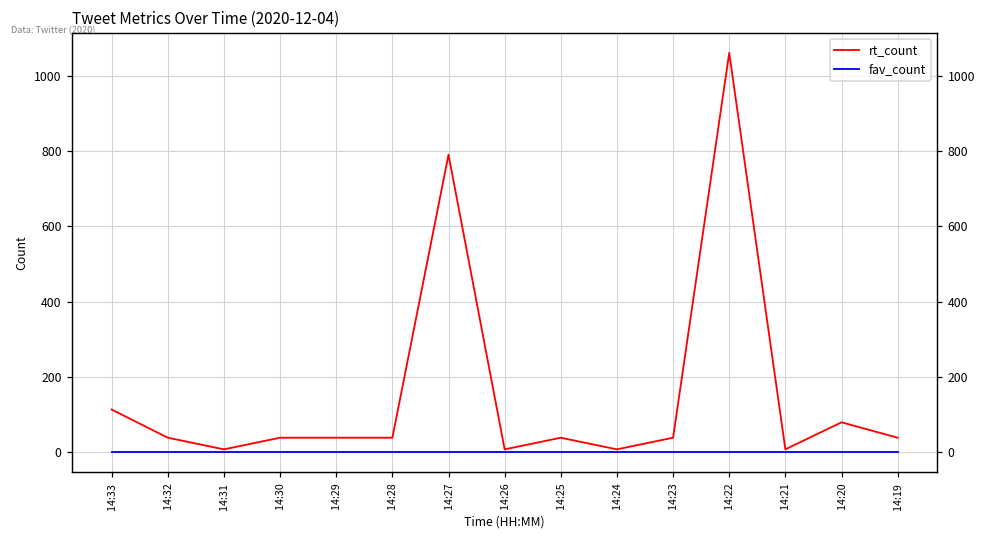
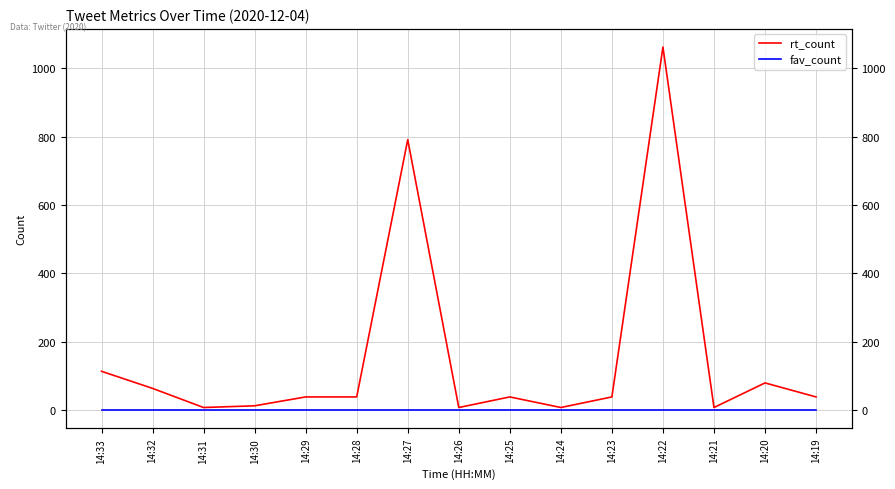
  {
    "rt_count": {
      "14:33": 110,
-     "14:32": 40,
-     "14:30": 40,
+     "14:32": 60,
+     "14:30": 10,
      "14:29": 40,
      "14:28": 40,
      "14:27": 790,
      "14:25": 40,
      "14:23": 40,
      "14:22": 1060,
      "14:20": 80,
      "14:19": 40
    },
    "fav_count": {
      "14:33": 0,
      "14:32": 0,
      "14:30": 0,
      "14:29": 0,
      "14:28": 0,
      "14:27": 0,
      "14:25": 0,
      "14:23": 0,
      "14:22": 0,
      "14:20": 0,
      "14:19": 0
    }
  }
